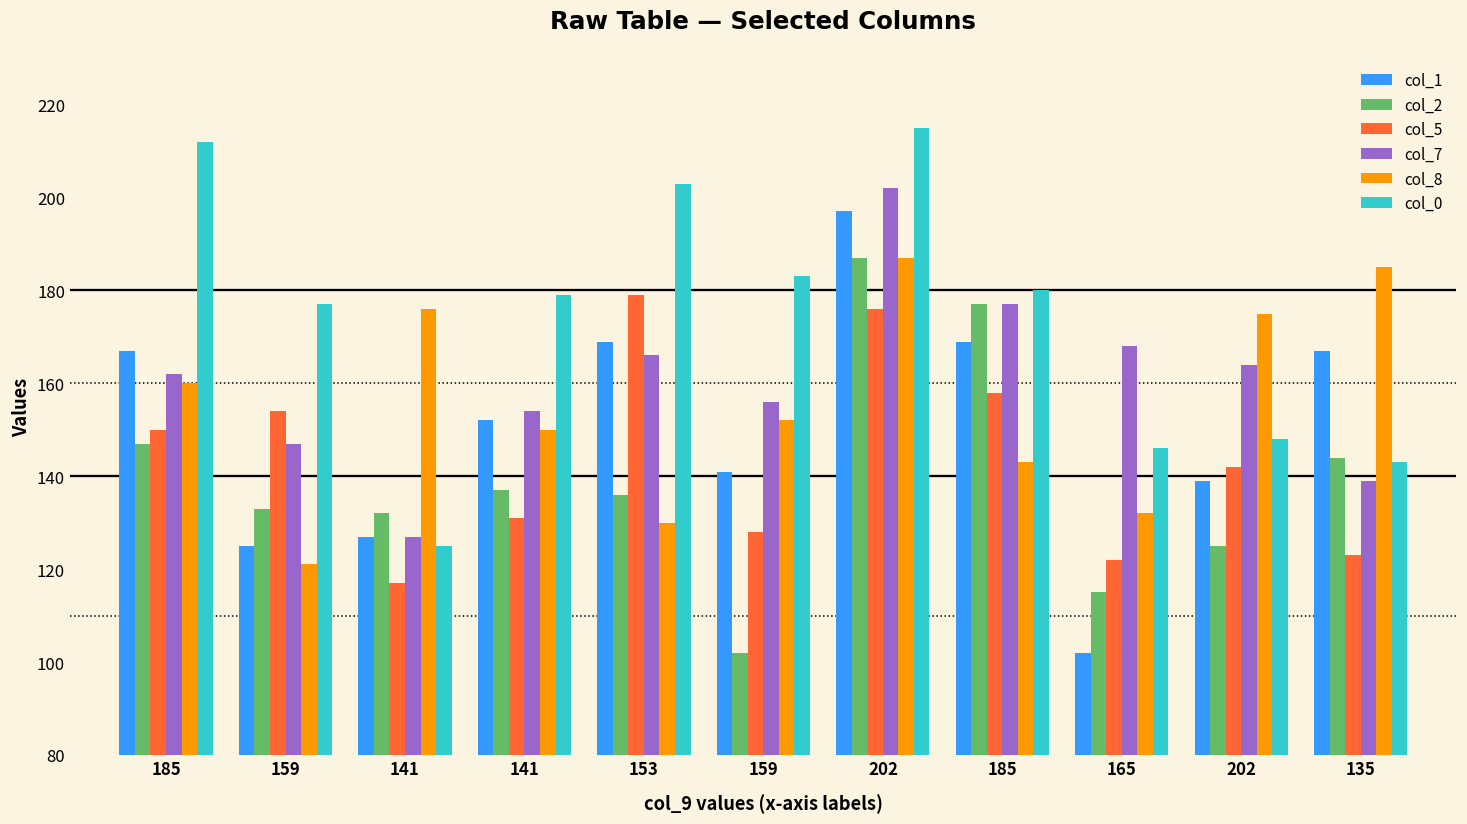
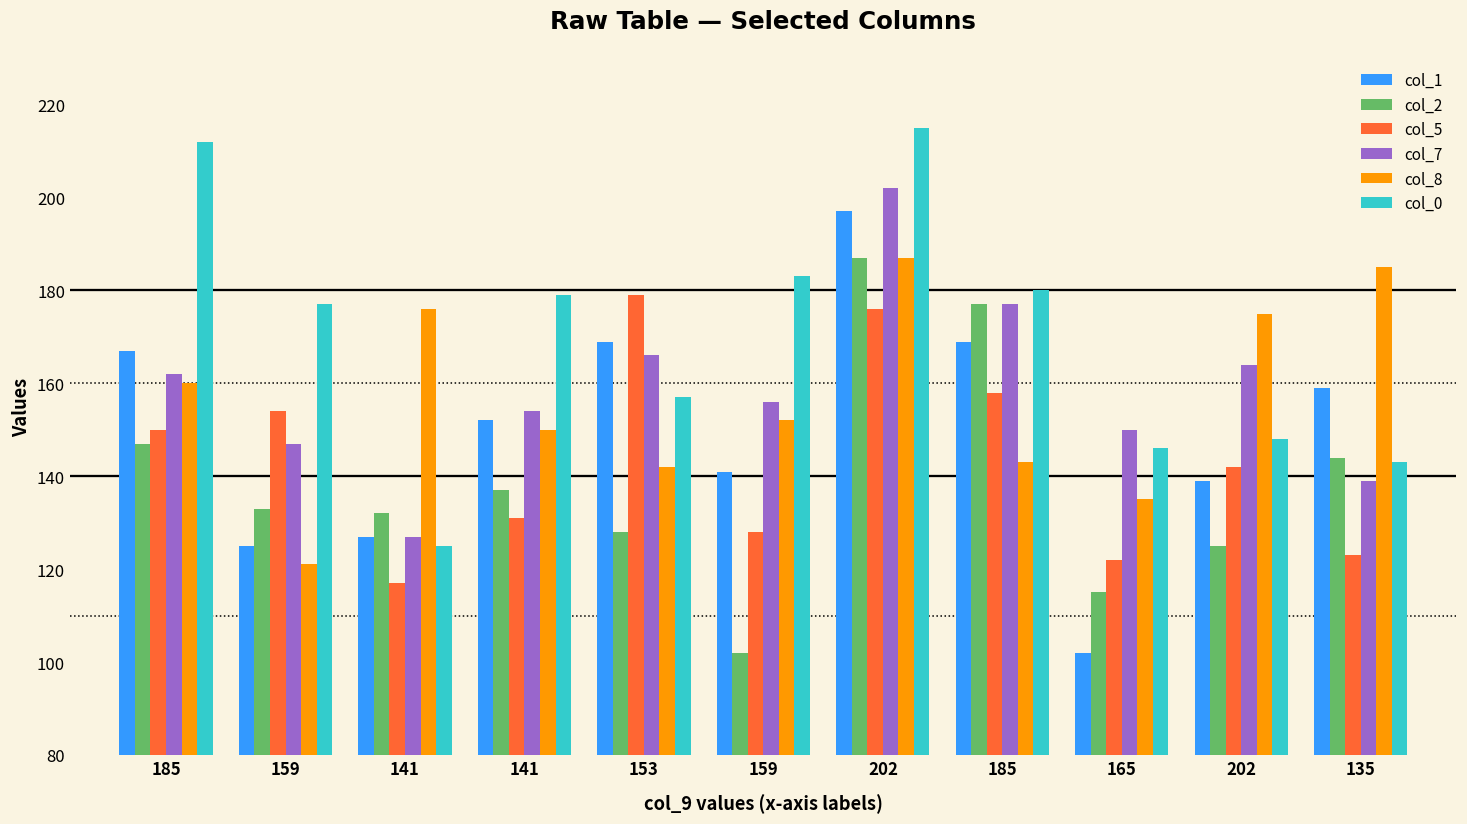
  {
    "col_1": {
      "153": 169,
      "165": 102,
-     "135": 167
+     "135": 159
    },
    "col_2": {
-     "153": 136,
+     "153": 128,
      "165": 115,
      "135": 144
    },
    "col_5": {
      "153": 179,
      "165": 122,
      "135": 123
    },
    "col_7": {
      "153": 166,
-     "165": 168,
+     "165": 150,
      "135": 139
    },
    "col_8": {
-     "153": 130,
-     "165": 132,
+     "153": 142,
+     "165": 135,
      "135": 185
    },
    "col_0": {
-     "153": 203,
+     "153": 157,
      "165": 146,
      "135": 143
    }
  }
